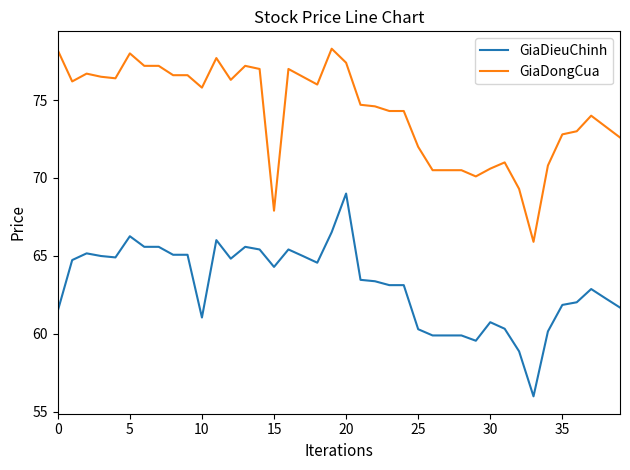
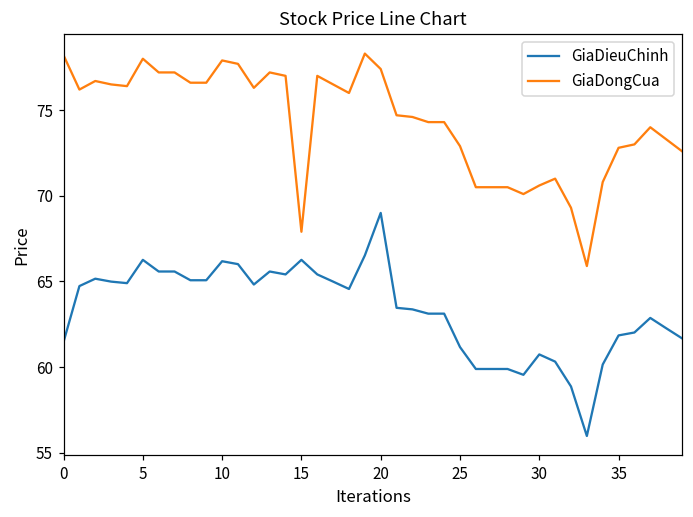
  {
    "GiaDieuChinh": {
      "0": 61.5,
      "5": 66.3,
-     "10": 61.0,
-     "15": 64.3,
+     "10": 66.2,
+     "15": 66.3,
      "20": 69.0,
-     "25": 60.3,
+     "25": 61.2,
      "30": 60.7,
      "35": 61.9
    },
    "GiaDongCua": {
      "0": 78.2,
      "5": 78.0,
-     "10": 75.8,
+     "10": 77.9,
      "15": 67.9,
      "20": 77.4,
-     "25": 72.0,
+     "25": 72.9,
      "30": 70.6,
      "35": 72.8
    }
  }
